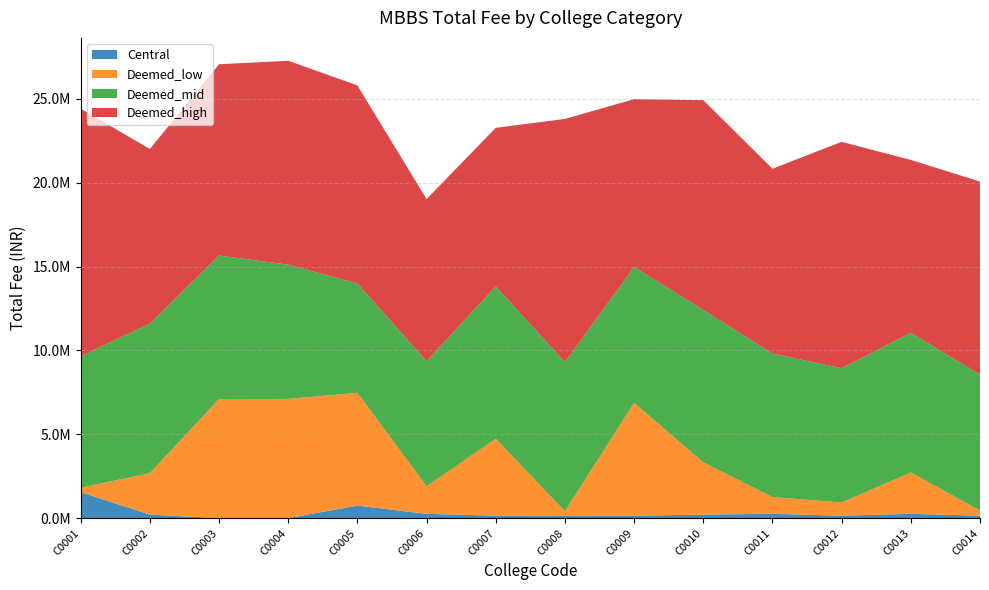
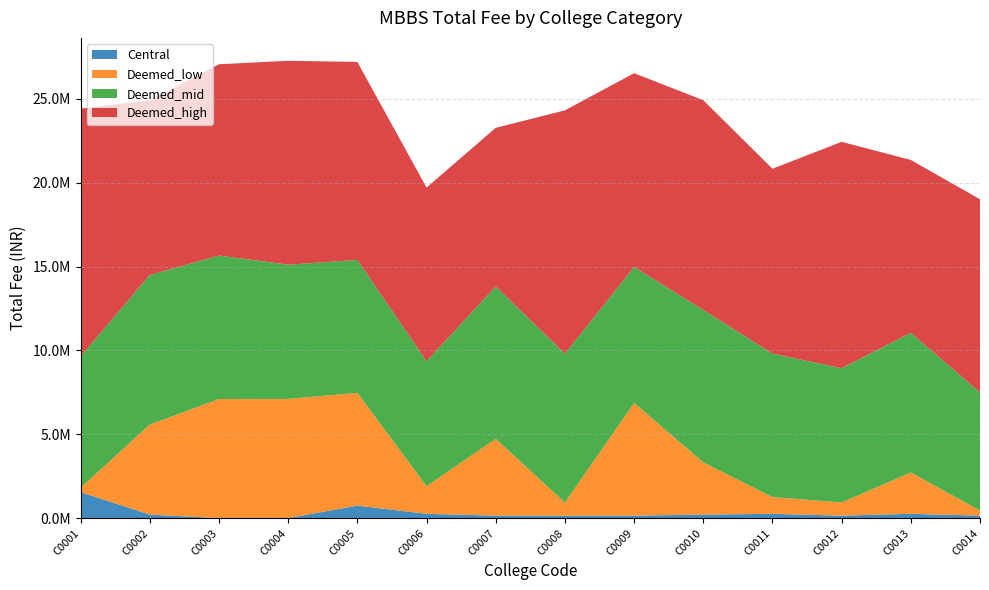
  {
    "Central": {
      "C0001": 1600000,
      "C0002": 200000,
      "C0005": 800000,
      "C0006": 300000,
      "C0007": 200000,
      "C0008": 200000,
      "C0009": 200000,
      "C0010": 200000,
      "C0011": 300000,
      "C0012": 200000,
      "C0013": 300000,
      "C0014": 200000
    },
    "Deemed_low": {
      "C0001": 300000,
-     "C0002": 2500000,
+     "C0002": 5400000,
      "C0003": 7100000,
      "C0004": 7100000,
      "C0005": 6700000,
      "C0006": 1600000,
      "C0007": 4600000,
-     "C0008": 300000,
+     "C0008": 800000,
      "C0009": 6700000,
      "C0010": 3100000,
      "C0011": 1000000,
      "C0012": 800000,
      "C0013": 2500000,
      "C0014": 300000
    },
    "Deemed_mid": {
      "C0001": 7800000,
      "C0002": 8900000,
      "C0003": 8600000,
      "C0004": 8000000,
-     "C0005": 6500000,
+     "C0005": 7900000,
      "C0006": 7400000,
      "C0007": 9100000,
      "C0008": 8900000,
      "C0009": 8100000,
      "C0010": 9100000,
      "C0011": 8600000,
      "C0012": 8000000,
      "C0013": 8300000,
-     "C0014": 8100000
+     "C0014": 7000000
    },
    "Deemed_high": {
      "C0001": 14800000,
      "C0003": 11400000,
      "C0004": 12200000,
      "C0005": 11800000,
-     "C0006": 9700000,
+     "C0006": 10400000,
      "C0007": 9500000,
      "C0008": 14500000,
-     "C0009": 10000000,
+     "C0009": 11500000,
      "C0010": 12500000,
      "C0011": 11000000,
      "C0012": 13500000,
      "C0013": 10300000,
      "C0014": 11500000
    }
  }
